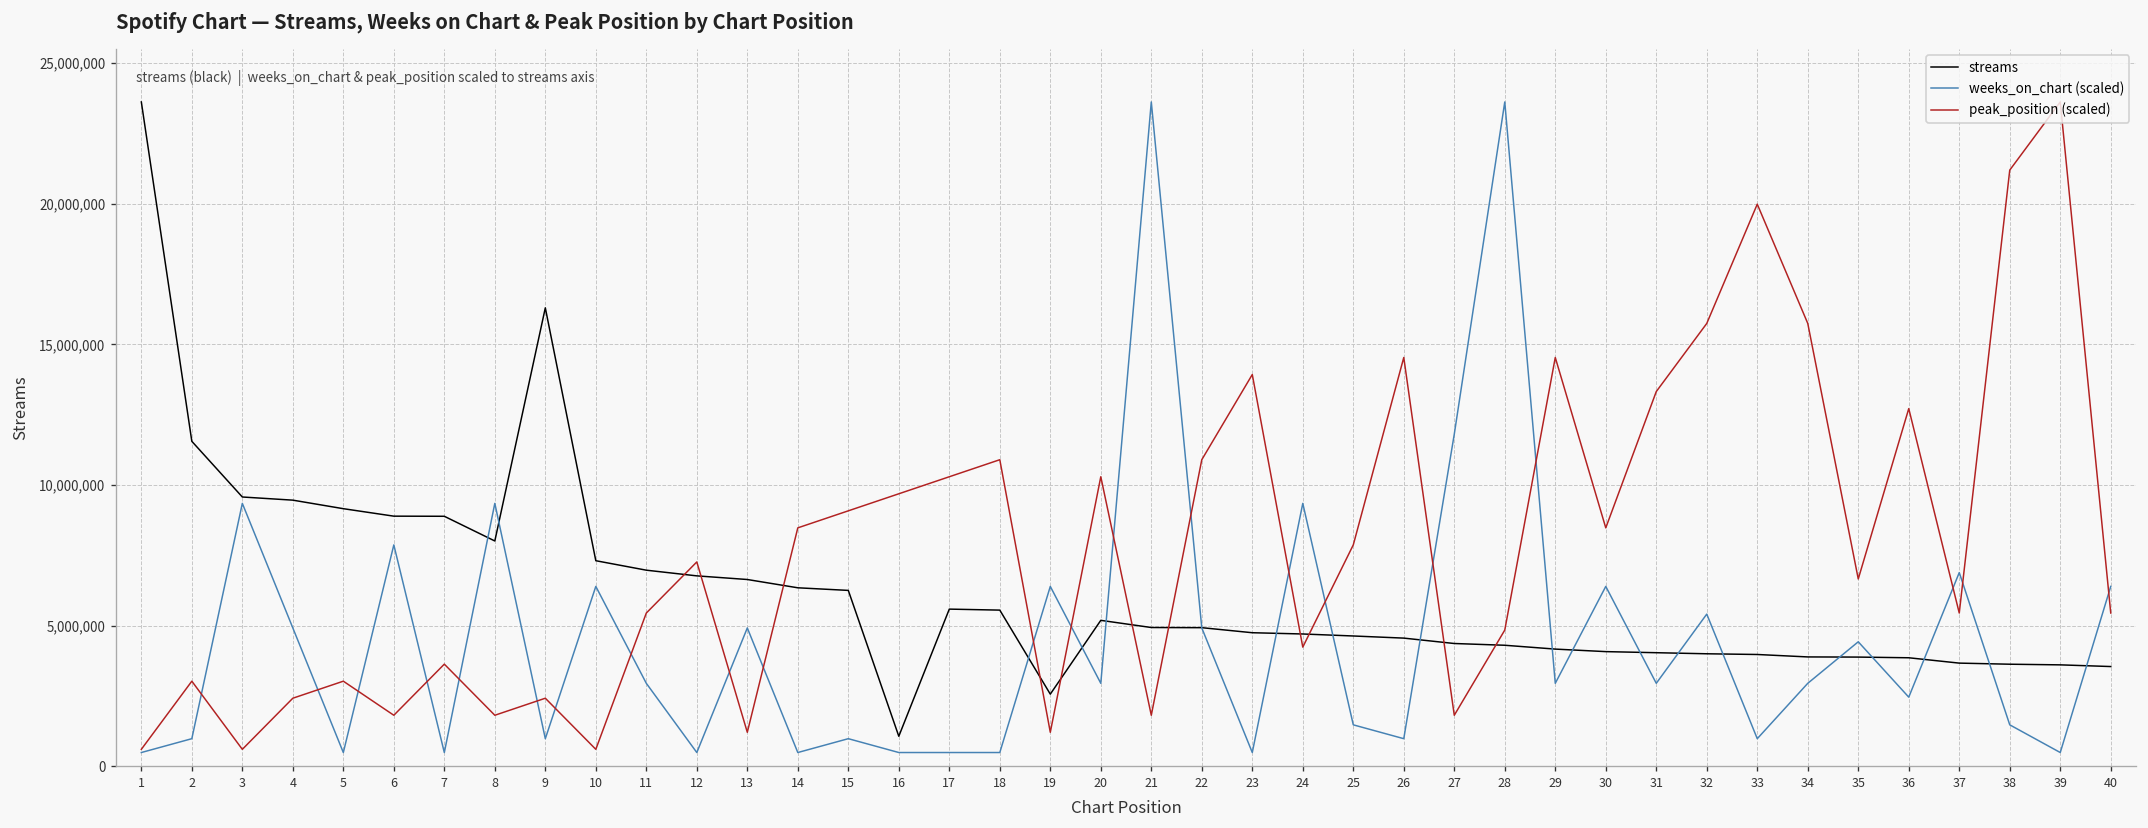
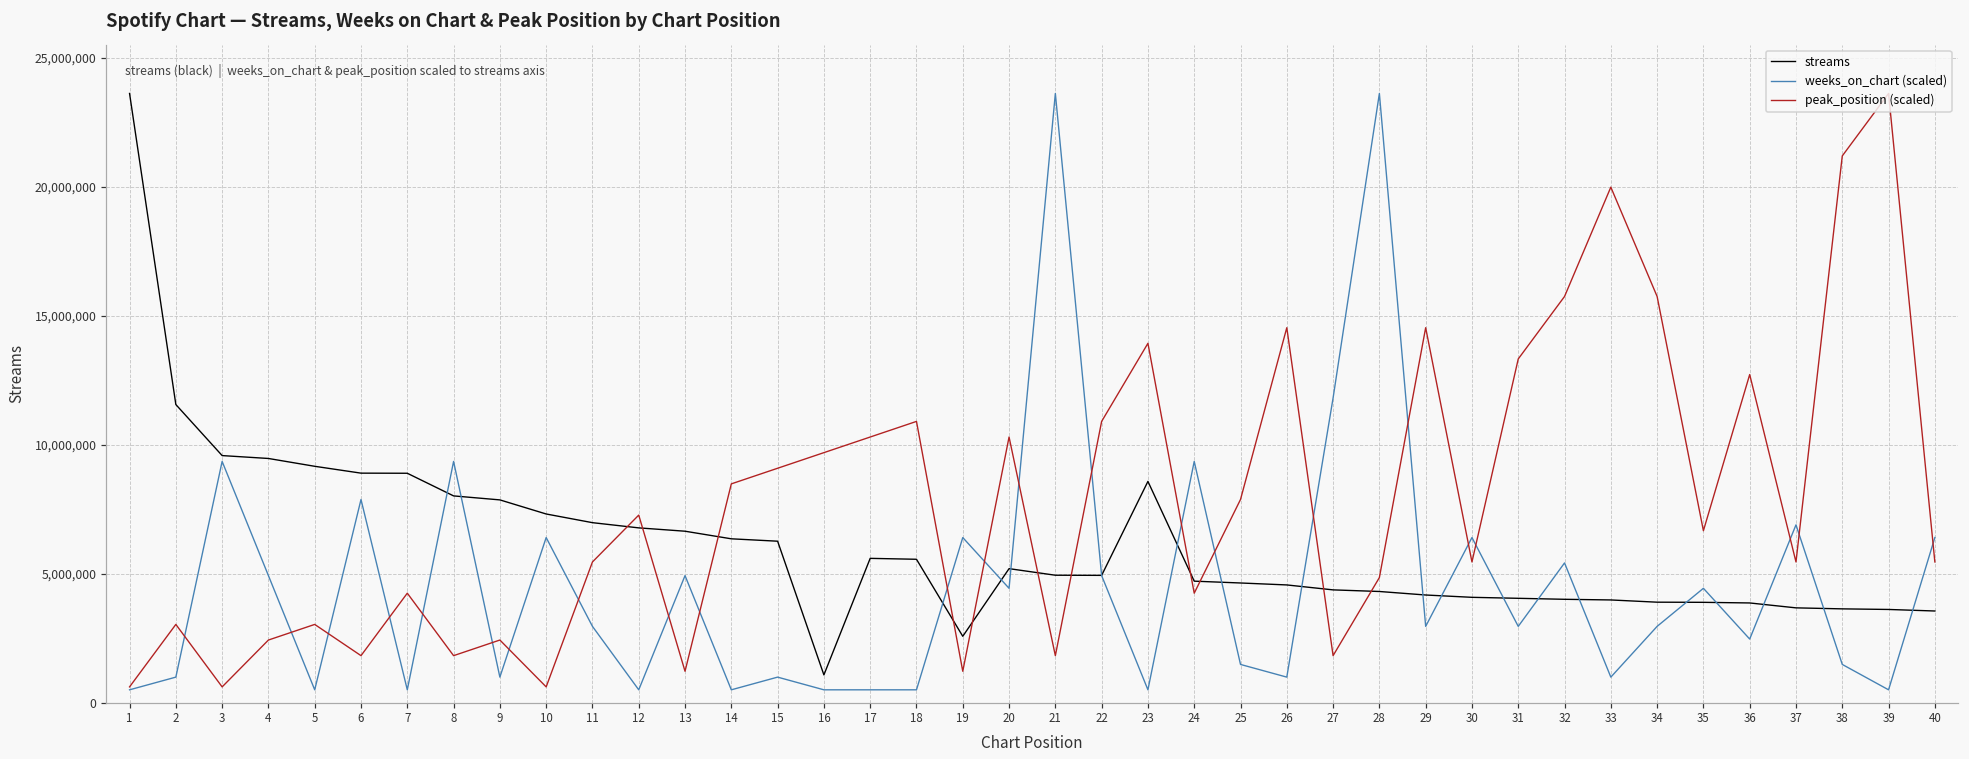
  {
    "streams": {
      "1": "23,600,000",
      "2": "11,600,000",
      "3": "9,600,000",
      "4": "9,500,000",
      "5": "9,200,000",
      "6": "8,900,000",
      "7": "8,900,000",
      "8": "8,000,000",
-     "9": "16,300,000",
+     "9": "7,900,000",
      "10": "7,300,000",
      "11": "7,000,000",
      "12": "6,800,000",
      "13": "6,600,000",
      "14": "6,300,000",
      "15": "6,300,000",
      "16": "1,100,000",
      "17": "5,600,000",
      "18": "5,600,000",
      "19": "2,600,000",
      "20": "5,200,000",
      "21": "4,900,000",
-     "23": "4,800,000",
+     "23": "8,600,000",
      "24": "4,700,000",
      "25": "4,600,000",
      "26": "4,600,000",
      "27": "4,400,000",
      "28": "4,300,000",
      "29": "4,200,000",
      "30": "4,100,000",
      "31": "4,000,000",
      "32": "4,000,000",
      "33": "4,000,000",
      "34": "3,900,000",
      "35": "3,900,000",
      "36": "3,900,000",
      "37": "3,700,000",
      "38": "3,600,000",
      "39": "3,600,000",
      "40": "3,500,000"
    },
    "weeks_on_chart (scaled)": {
      "1": "500,000",
      "2": "1,000,000",
      "3": "9,300,000",
      "4": "4,900,000",
      "5": "500,000",
      "6": "7,900,000",
      "7": "500,000",
      "8": "9,300,000",
      "9": "1,000,000",
      "10": "6,400,000",
      "11": "3,000,000",
      "12": "500,000",
      "13": "4,900,000",
      "14": "500,000",
      "15": "1,000,000",
      "16": "500,000",
      "17": "500,000",
      "18": "500,000",
      "19": "6,400,000",
-     "20": "3,000,000",
+     "20": "4,400,000",
      "21": "23,600,000",
      "23": "500,000",
      "24": "9,300,000",
      "25": "1,500,000",
      "26": "1,000,000",
      "27": "11,800,000",
      "28": "23,600,000",
      "29": "3,000,000",
      "30": "6,400,000",
      "31": "3,000,000",
      "32": "5,400,000",
      "33": "1,000,000",
      "34": "3,000,000",
      "35": "4,400,000",
      "36": "2,500,000",
      "37": "6,900,000",
      "38": "1,500,000",
      "39": "500,000",
      "40": "6,400,000"
    },
    "peak_position (scaled)": {
      "1": "600,000",
      "2": "3,000,000",
      "3": "600,000",
      "4": "2,400,000",
      "5": "3,000,000",
      "6": "1,800,000",
-     "7": "3,600,000",
+     "7": "4,200,000",
      "8": "1,800,000",
      "9": "2,400,000",
      "10": "600,000",
      "11": "5,400,000",
      "12": "7,300,000",
      "13": "1,200,000",
      "14": "8,500,000",
      "15": "9,100,000",
      "16": "9,700,000",
      "17": "10,300,000",
      "18": "10,900,000",
      "19": "1,200,000",
      "20": "10,300,000",
      "21": "1,800,000",
      "22": "10,900,000",
      "23": "13,900,000",
      "24": "4,200,000",
      "25": "7,900,000",
      "26": "14,500,000",
      "27": "1,800,000",
      "28": "4,800,000",
      "29": "14,500,000",
-     "30": "8,500,000",
+     "30": "5,400,000",
      "31": "13,300,000",
      "32": "15,700,000",
      "33": "20,000,000",
      "34": "15,700,000",
      "35": "6,700,000",
      "36": "12,700,000",
      "37": "5,400,000",
      "38": "21,200,000",
      "40": "5,400,000"
    }
  }
